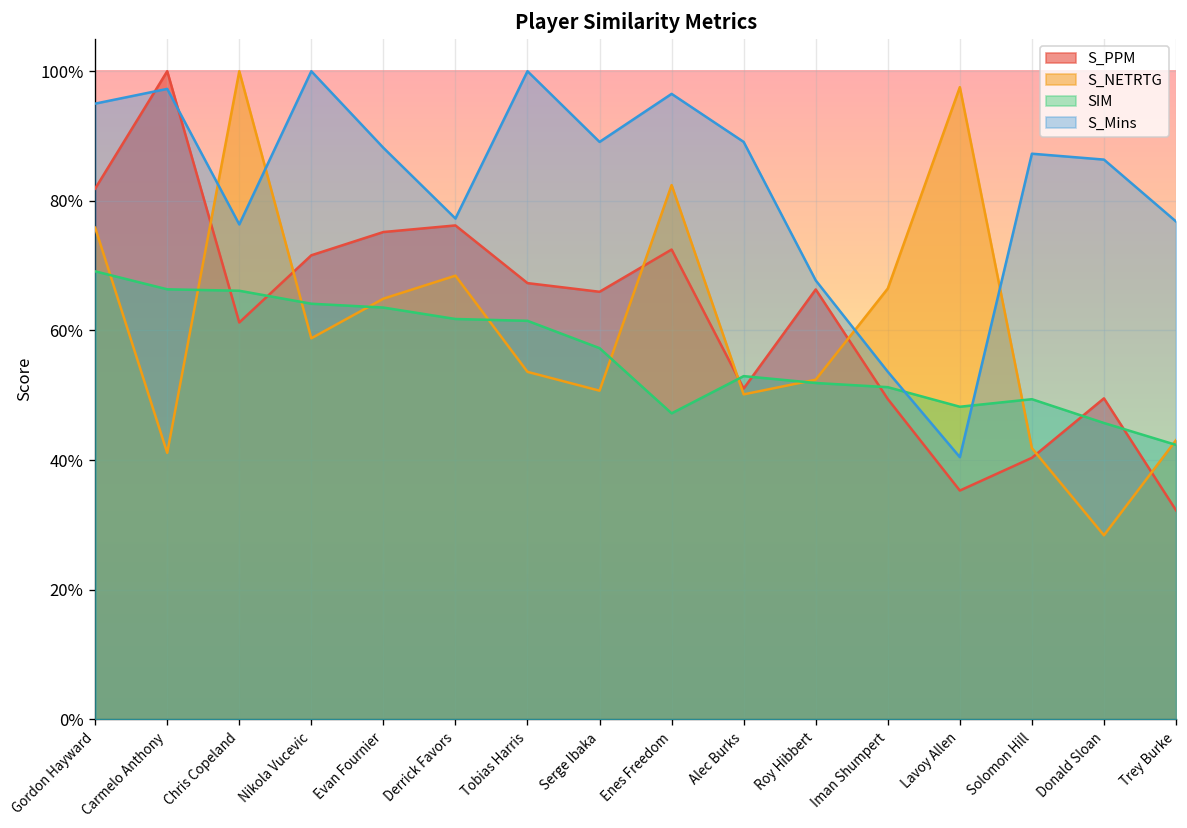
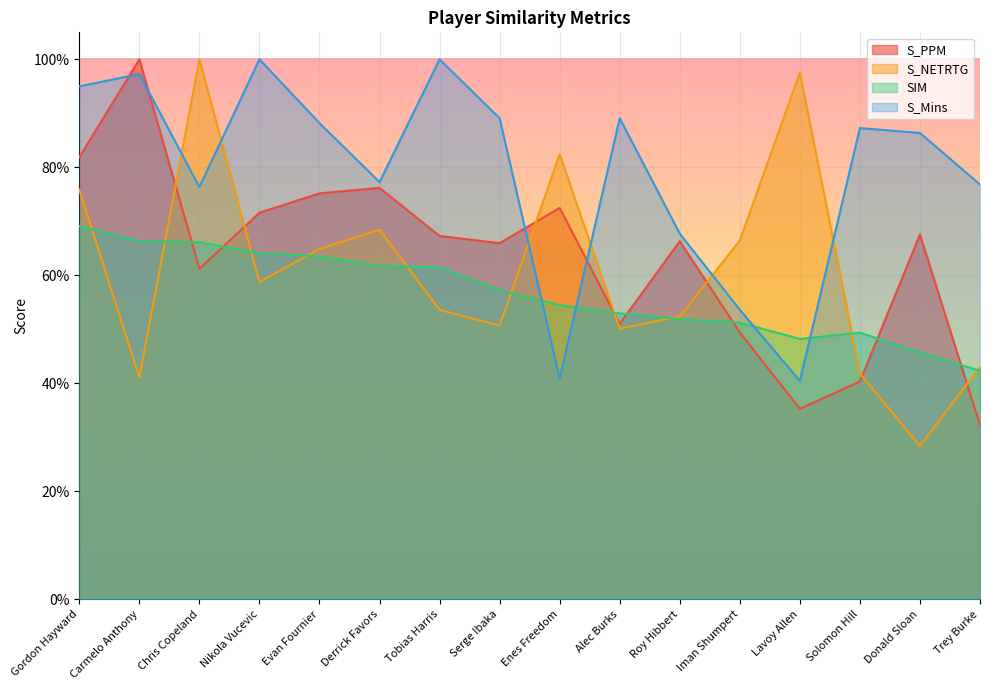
  {
    "S_PPM": {
      "Gordon Hayward": "82%",
      "Carmelo Anthony": "100%",
      "Chris Copeland": "61%",
      "Nikola Vucevic": "72%",
      "Evan Fournier": "75%",
      "Derrick Favors": "76%",
      "Tobias Harris": "67%",
      "Serge Ibaka": "66%",
      "Enes Freedom": "72%",
      "Alec Burks": "51%",
      "Roy Hibbert": "66%",
      "Iman Shumpert": "49%",
      "Lavoy Allen": "35%",
      "Solomon Hill": "40%",
-     "Donald Sloan": "50%",
+     "Donald Sloan": "68%",
      "Trey Burke": "32%"
    },
    "S_NETRTG": {
      "Gordon Hayward": "76%",
      "Carmelo Anthony": "41%",
      "Chris Copeland": "100%",
      "Nikola Vucevic": "59%",
      "Evan Fournier": "65%",
      "Derrick Favors": "68%",
      "Tobias Harris": "54%",
      "Serge Ibaka": "51%",
      "Enes Freedom": "82%",
      "Alec Burks": "50%",
      "Roy Hibbert": "52%",
      "Iman Shumpert": "66%",
      "Lavoy Allen": "98%",
      "Solomon Hill": "42%",
      "Donald Sloan": "28%",
      "Trey Burke": "43%"
    },
    "SIM": {
      "Gordon Hayward": "69%",
      "Carmelo Anthony": "66%",
      "Chris Copeland": "66%",
      "Nikola Vucevic": "64%",
      "Evan Fournier": "64%",
      "Derrick Favors": "62%",
      "Tobias Harris": "61%",
      "Serge Ibaka": "57%",
-     "Enes Freedom": "47%",
+     "Enes Freedom": "55%",
      "Alec Burks": "53%",
      "Roy Hibbert": "52%",
      "Iman Shumpert": "51%",
      "Lavoy Allen": "48%",
      "Solomon Hill": "49%",
      "Donald Sloan": "46%",
      "Trey Burke": "42%"
    },
    "S_Mins": {
      "Gordon Hayward": "95%",
      "Carmelo Anthony": "97%",
      "Chris Copeland": "76%",
      "Nikola Vucevic": "100%",
      "Evan Fournier": "88%",
      "Derrick Favors": "77%",
      "Tobias Harris": "100%",
      "Serge Ibaka": "89%",
-     "Enes Freedom": "97%",
+     "Enes Freedom": "41%",
      "Alec Burks": "89%",
      "Roy Hibbert": "68%",
      "Iman Shumpert": "54%",
      "Lavoy Allen": "40%",
      "Solomon Hill": "87%",
      "Donald Sloan": "86%",
      "Trey Burke": "77%"
    }
  }
